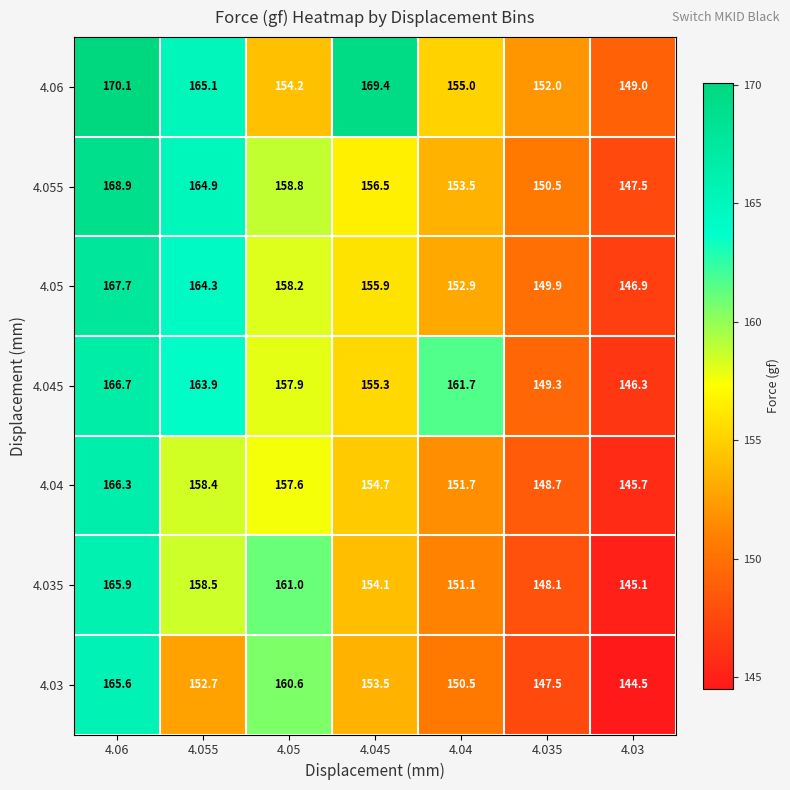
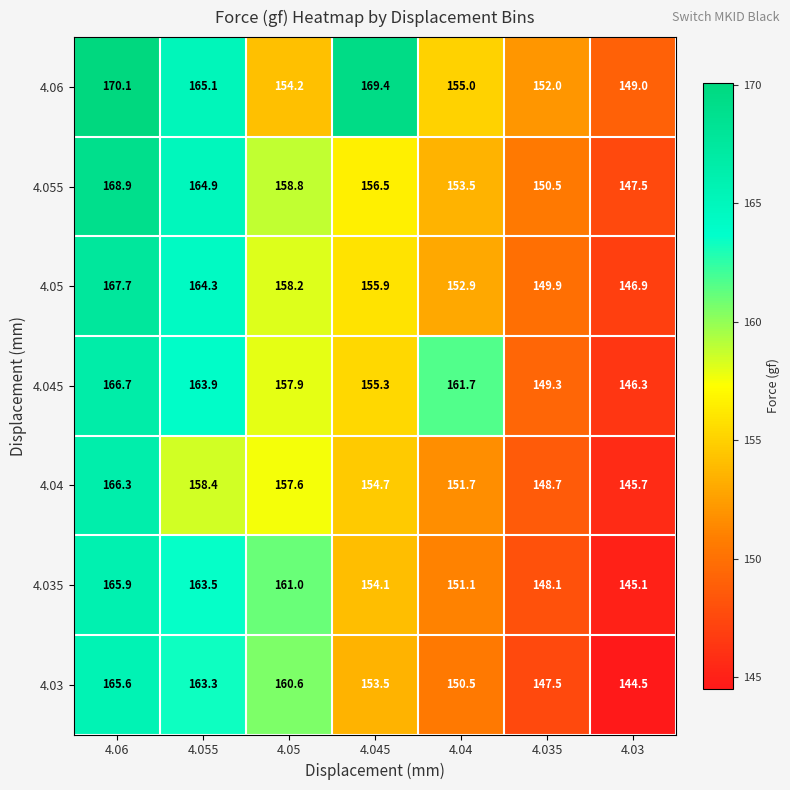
  {
    "4.06": {
      "4.06": 170.1,
      "4.055": 165.1,
      "4.05": 154.2,
      "4.045": 169.4,
      "4.04": 155.0,
      "4.035": 152.0,
      "4.03": 149.0
    },
    "4.055": {
      "4.06": 168.9,
      "4.055": 164.9,
      "4.05": 158.8,
      "4.045": 156.5,
      "4.04": 153.5,
      "4.035": 150.5,
      "4.03": 147.5
    },
    "4.05": {
      "4.06": 167.7,
      "4.055": 164.3,
      "4.05": 158.2,
      "4.045": 155.9,
      "4.04": 152.9,
      "4.035": 149.9,
      "4.03": 146.9
    },
    "4.045": {
      "4.06": 166.7,
      "4.055": 163.9,
      "4.05": 157.9,
      "4.045": 155.3,
      "4.04": 161.7,
      "4.035": 149.3,
      "4.03": 146.3
    },
    "4.04": {
      "4.06": 166.3,
      "4.055": 158.4,
      "4.05": 157.6,
      "4.045": 154.7,
      "4.04": 151.7,
      "4.035": 148.7,
      "4.03": 145.7
    },
    "4.035": {
      "4.06": 165.9,
-     "4.055": 158.5,
+     "4.055": 163.5,
      "4.05": 161.0,
      "4.045": 154.1,
      "4.04": 151.1,
      "4.035": 148.1,
      "4.03": 145.1
    },
    "4.03": {
      "4.06": 165.6,
-     "4.055": 152.7,
+     "4.055": 163.3,
      "4.05": 160.6,
      "4.045": 153.5,
      "4.04": 150.5,
      "4.035": 147.5,
      "4.03": 144.5
    }
  }
